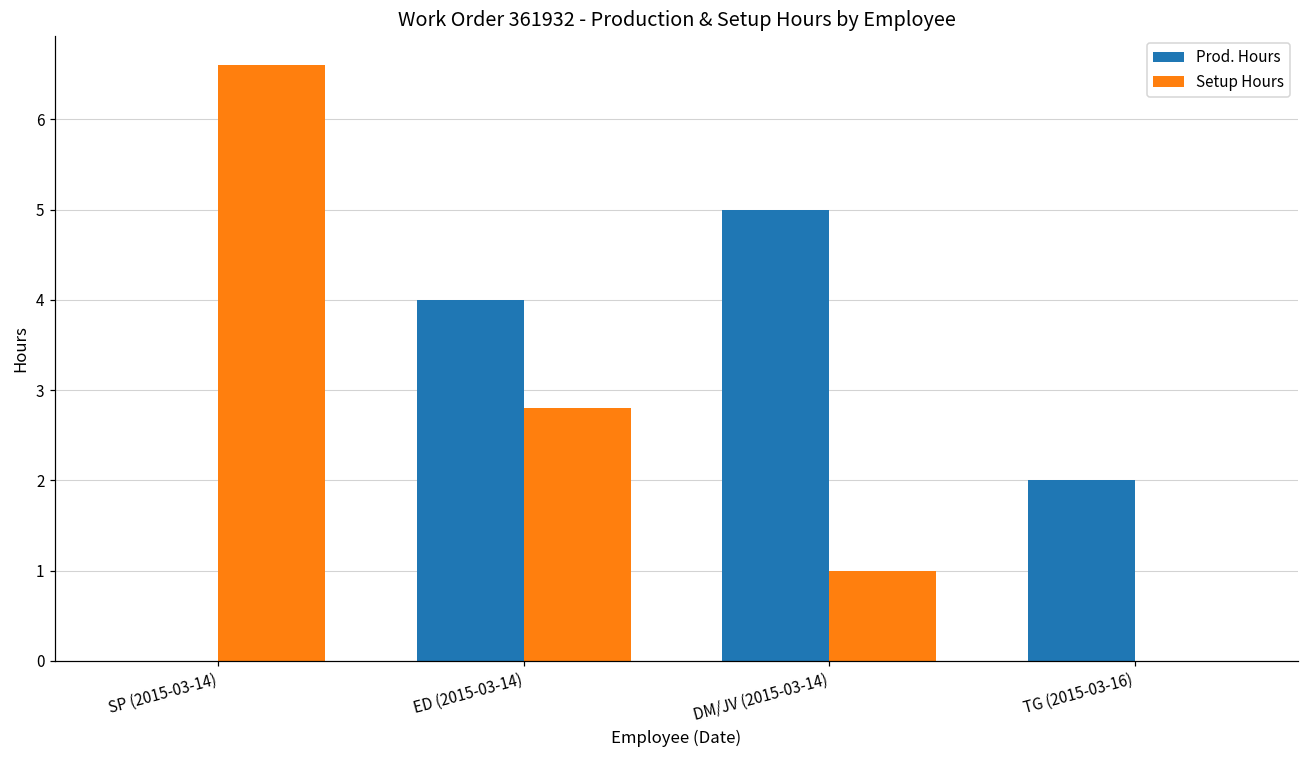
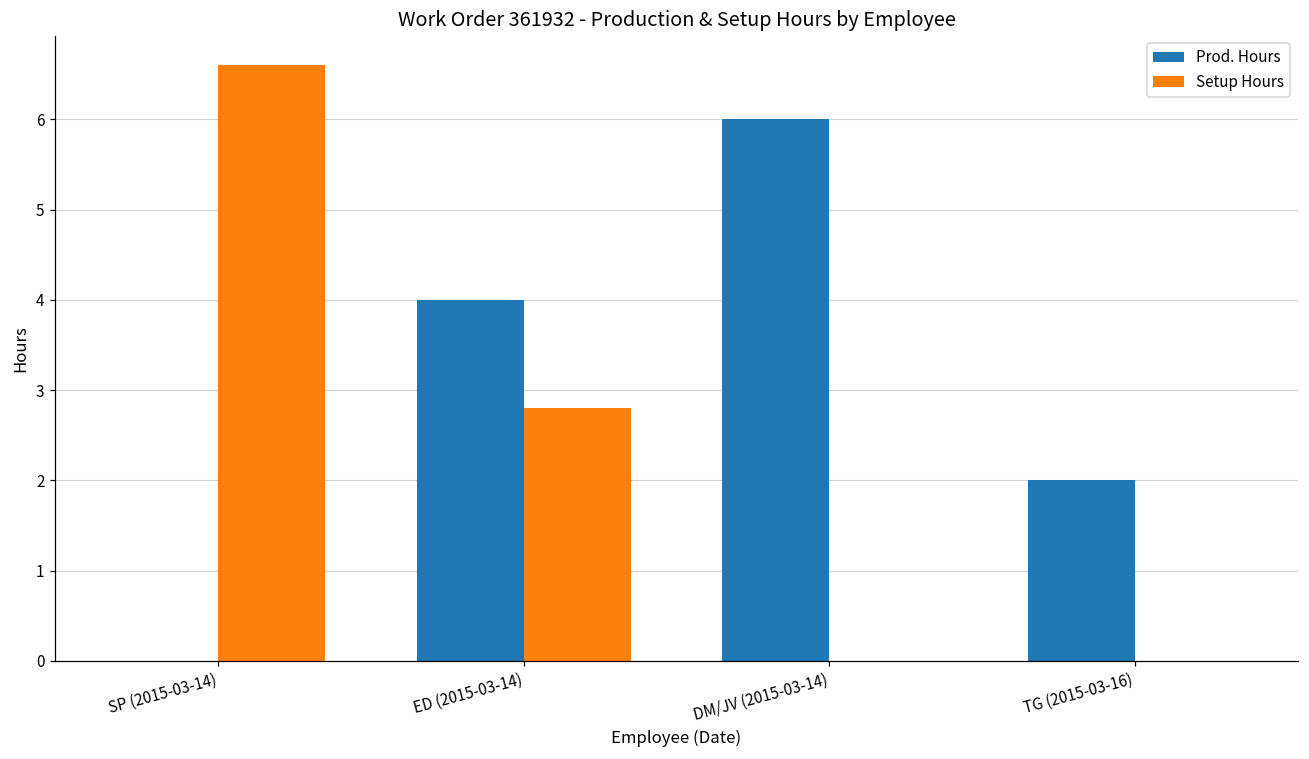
  {
    "Prod. Hours": {
      "SP (2015-03-14)": 0,
      "ED (2015-03-14)": 4,
-     "DM/JV (2015-03-14)": 5,
+     "DM/JV (2015-03-14)": 6,
      "TG (2015-03-16)": 2
    },
    "Setup Hours": {
      "SP (2015-03-14)": 6.6,
      "ED (2015-03-14)": 2.8,
-     "DM/JV (2015-03-14)": 1,
+     "DM/JV (2015-03-14)": 0,
      "TG (2015-03-16)": 0
    }
  }
